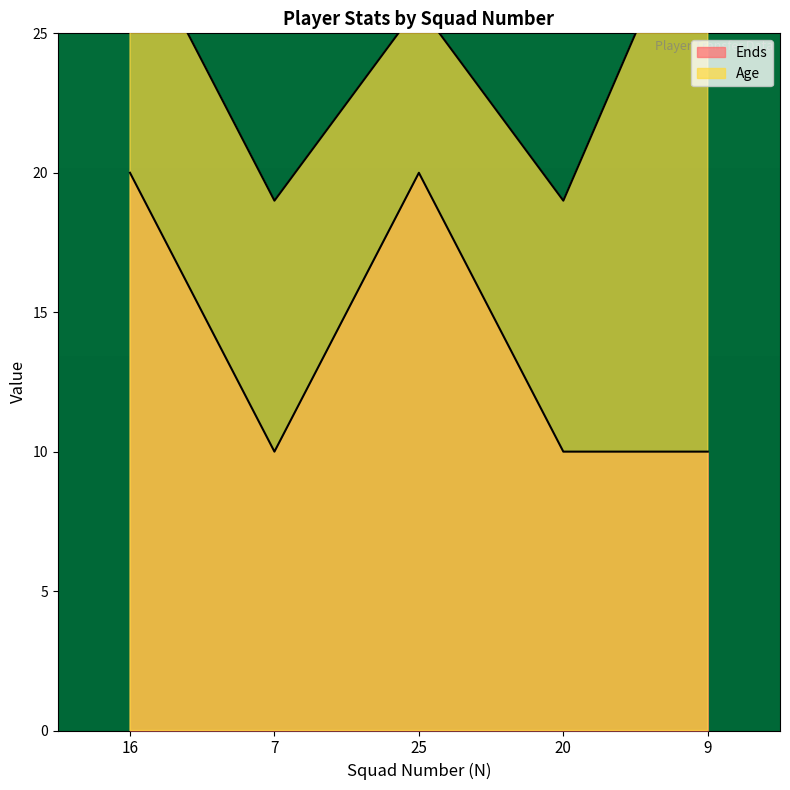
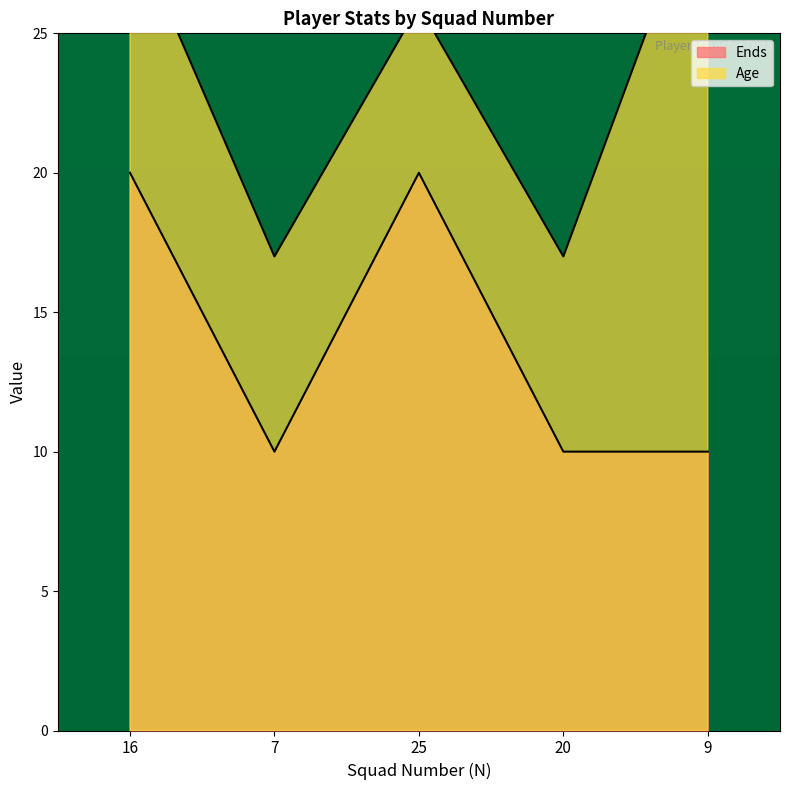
  {
    "Ends": {
      "16": 20,
      "7": 10,
      "25": 20,
      "20": 10,
      "9": 10
    },
    "Age": {
-     "7": 19,
-     "20": 19
+     "7": 17,
+     "20": 17
    }
  }
